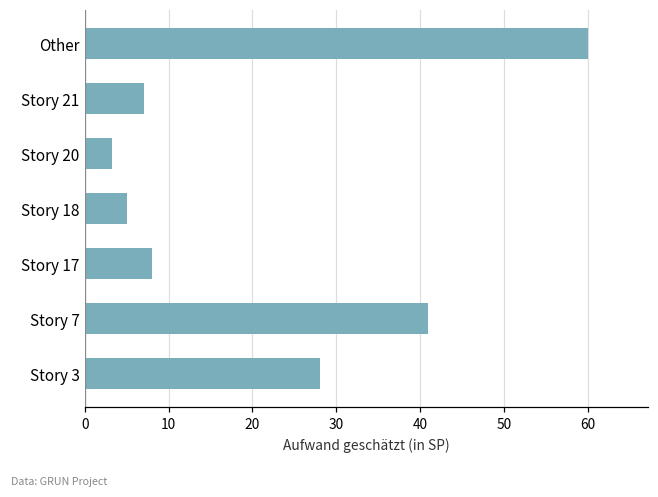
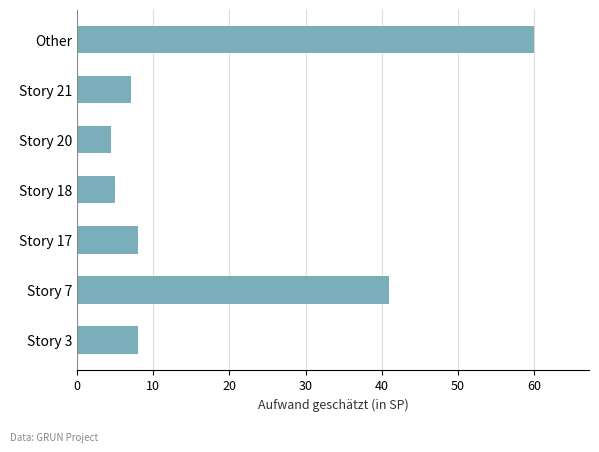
  {
    "Other": 60,
    "Story 21": 7,
-   "Story 20": 3,
+   "Story 20": 5,
    "Story 18": 5,
    "Story 17": 8,
    "Story 7": 41,
-   "Story 3": 28
+   "Story 3": 8
  }
